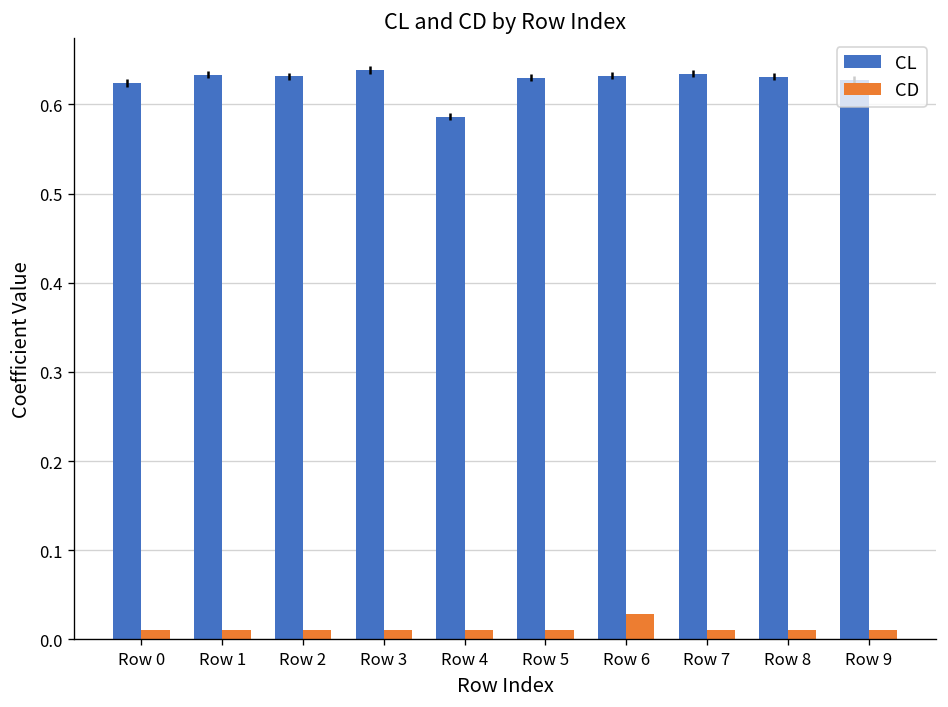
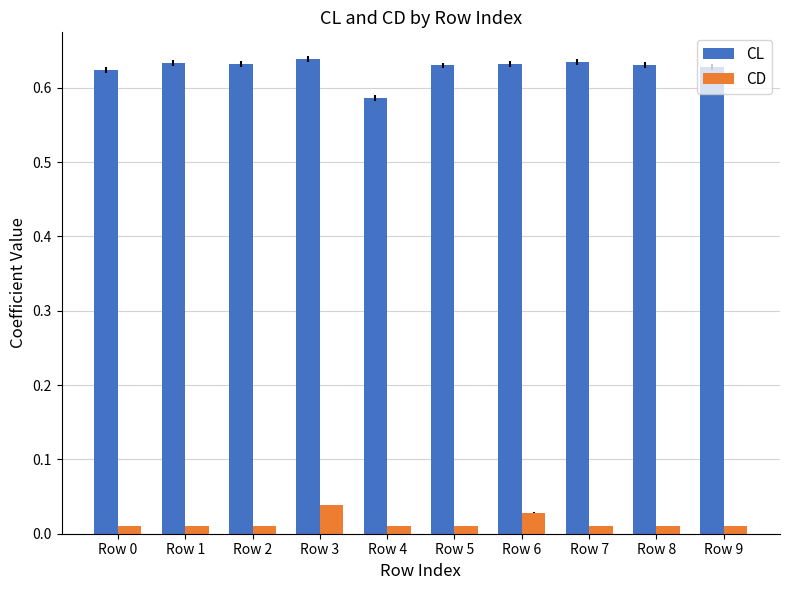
  {
    "CL": {
      "Row 0": 0.62,
      "Row 1": 0.63,
      "Row 2": 0.63,
      "Row 3": 0.64,
      "Row 4": 0.59,
      "Row 5": 0.63,
      "Row 6": 0.63,
      "Row 7": 0.63,
      "Row 8": 0.63
    },
    "CD": {
      "Row 0": 0.01,
      "Row 1": 0.01,
      "Row 2": 0.01,
-     "Row 3": 0.01,
+     "Row 3": 0.04,
      "Row 4": 0.01,
      "Row 5": 0.01,
      "Row 6": 0.03,
      "Row 7": 0.01,
      "Row 8": 0.01,
      "Row 9": 0.01
    }
  }
